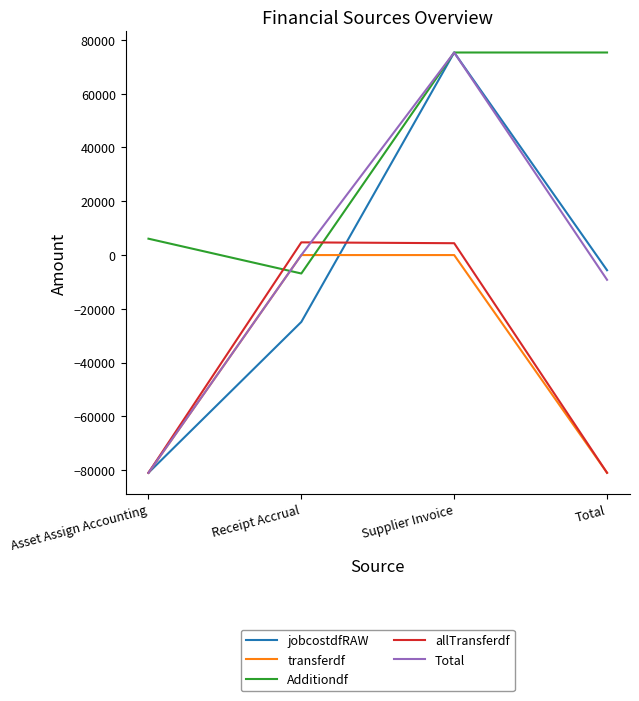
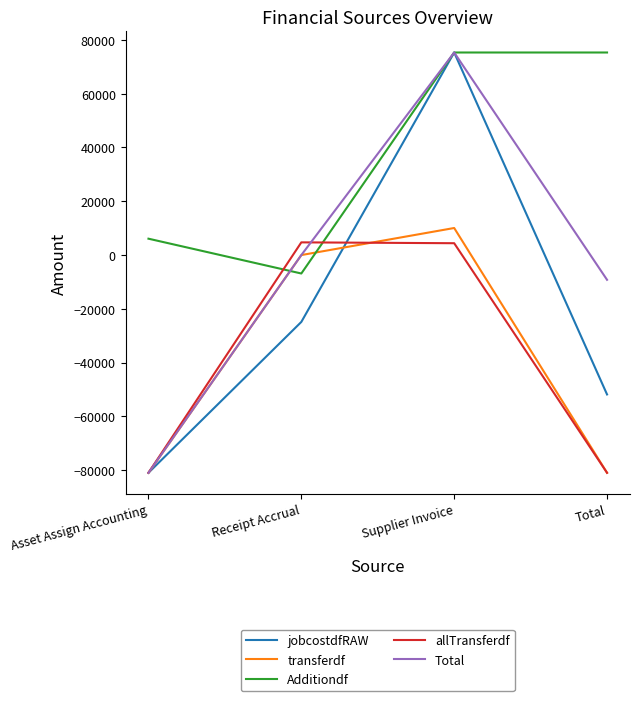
  {
    "jobcostdfRAW": {
      "Receipt Accrual": -25000,
-     "Total": -6000
+     "Total": -52000
    },
    "transferdf": {
-     "Supplier Invoice": 0
+     "Supplier Invoice": 10000
    },
    "Additiondf": {
      "Asset Assign Accounting": 6000,
      "Receipt Accrual": -7000,
      "Total": 75000
    },
    "allTransferdf": {
      "Receipt Accrual": 5000,
      "Supplier Invoice": 4000
    },
    "Total": {
      "Total": -9000
    }
  }
